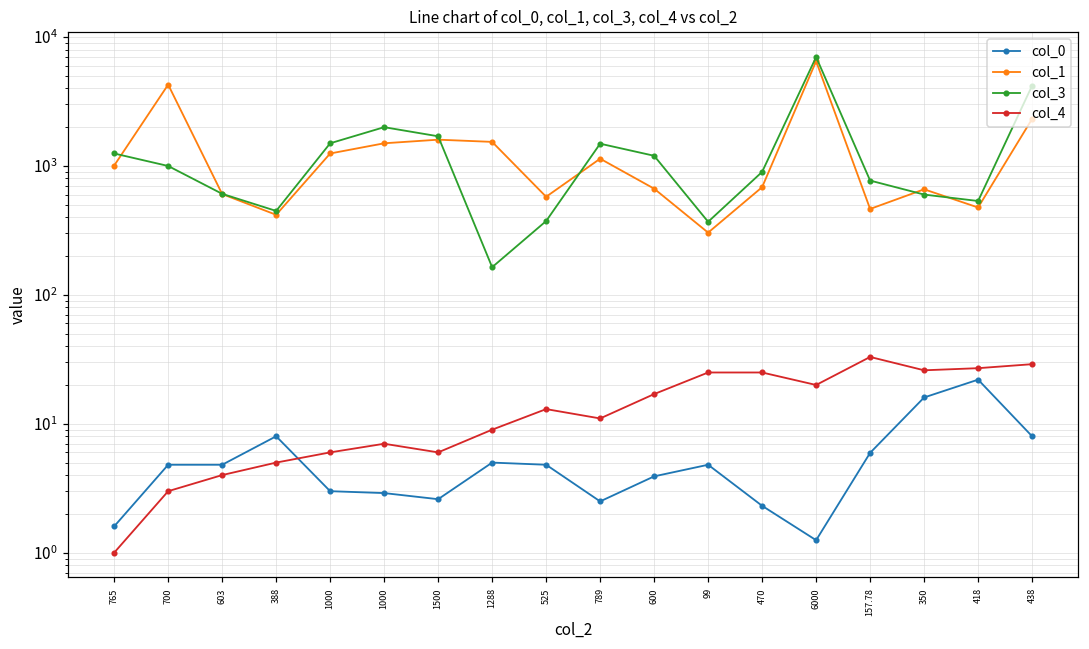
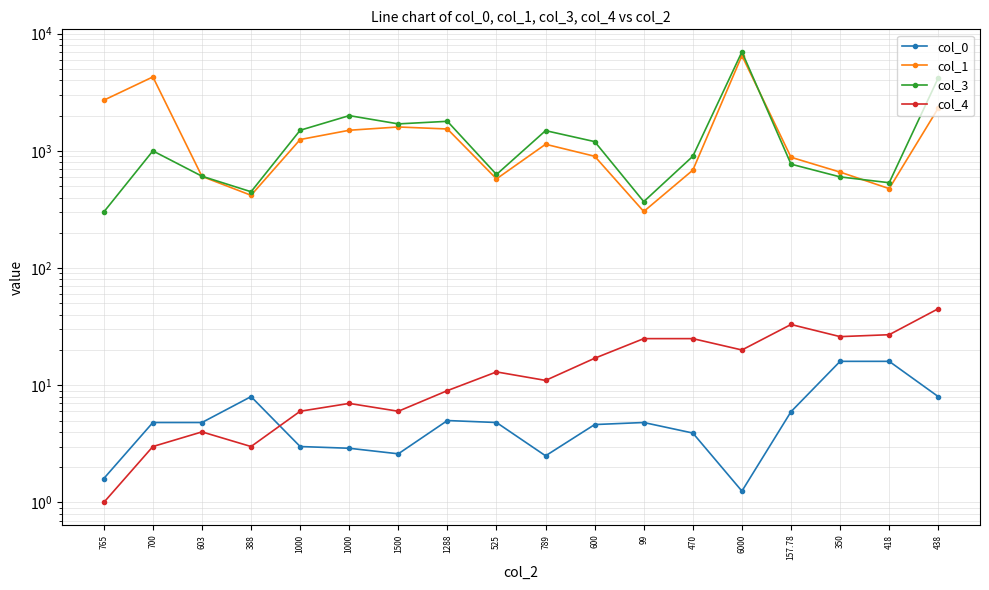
  {
    "col_0": {
      "765": 1.6,
      "700": 4.8,
      "603": 4.8,
      "388": 8,
      "1500": 2.6,
      "1288": 5.0,
      "525": 4.8,
      "789": 2.5,
-     "600": 3.9,
+     "600": 4.6,
      "99": 4.8,
-     "470": 2.3,
+     "470": 3.9,
      "6000": 1.3,
      "157.78": 6,
      "350": 16,
-     "418": 22,
+     "418": 16,
      "438": 8
    },
    "col_1": {
-     "765": 1000,
+     "765": 2700,
      "700": 4300,
      "388": 420,
      "1500": 1600,
      "1288": 1500,
      "525": 600,
      "789": 1100,
-     "600": 700,
+     "600": 900,
      "99": 300,
      "470": 700,
      "6000": 7000,
-     "157.78": 460,
+     "157.78": 900,
      "350": 700,
      "418": 480
    },
    "col_3": {
-     "765": 1300,
+     "765": 300,
      "700": 1000,
      "388": 450,
      "1500": 1700,
-     "1288": 160,
-     "525": 370,
+     "1288": 1800,
+     "525": 600,
      "789": 1500,
      "600": 1200,
      "99": 370,
      "470": 900,
      "6000": 7000,
      "157.78": 800,
      "350": 600,
      "418": 500
    },
    "col_4": {
      "765": 1,
      "700": 3,
      "603": 4,
-     "388": 5,
+     "388": 3,
      "1500": 6,
      "1288": 9,
      "525": 13,
      "789": 11,
      "600": 17,
      "99": 25,
      "470": 25,
      "6000": 20,
      "157.78": 33,
      "350": 26,
      "418": 27,
-     "438": 29
+     "438": 45
    }
  }
